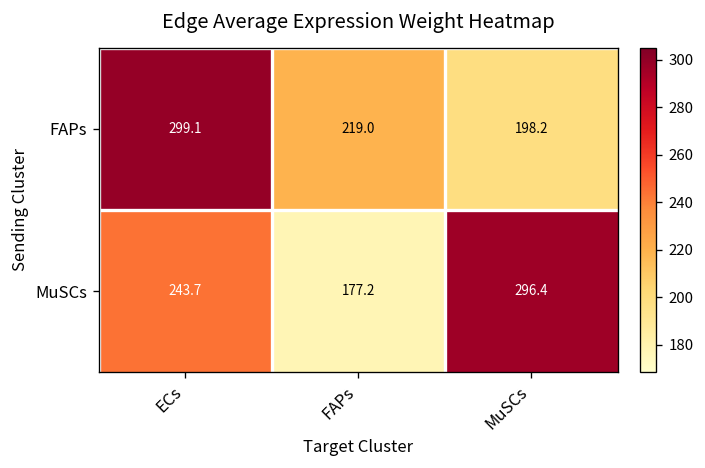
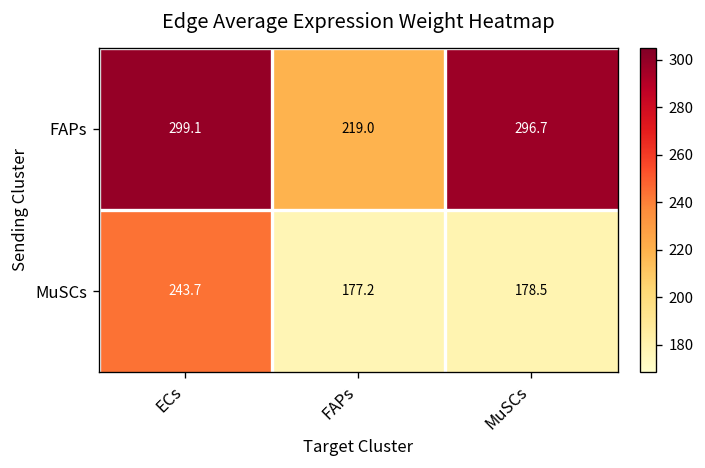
  {
    "FAPs": {
      "ECs": 299.1,
      "FAPs": 219.0,
-     "MuSCs": 198.2
+     "MuSCs": 296.7
    },
    "MuSCs": {
      "ECs": 243.7,
      "FAPs": 177.2,
-     "MuSCs": 296.4
+     "MuSCs": 178.5
    }
  }
